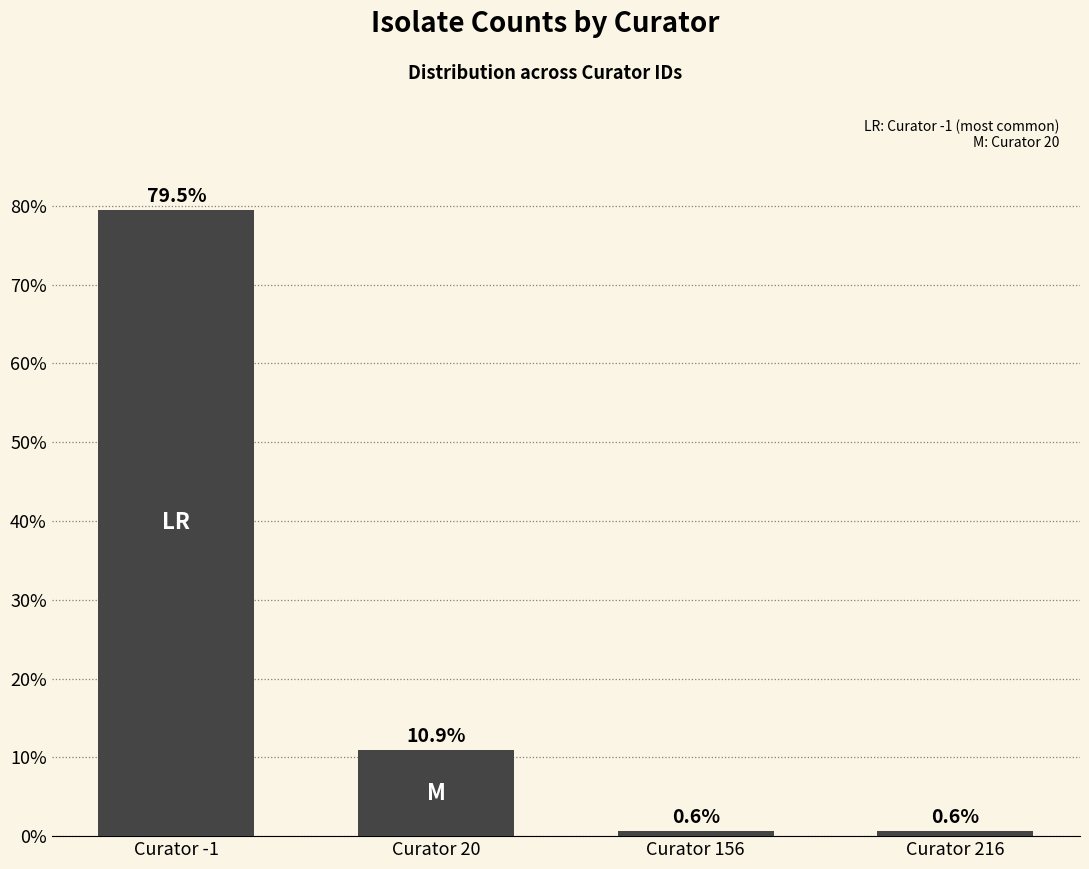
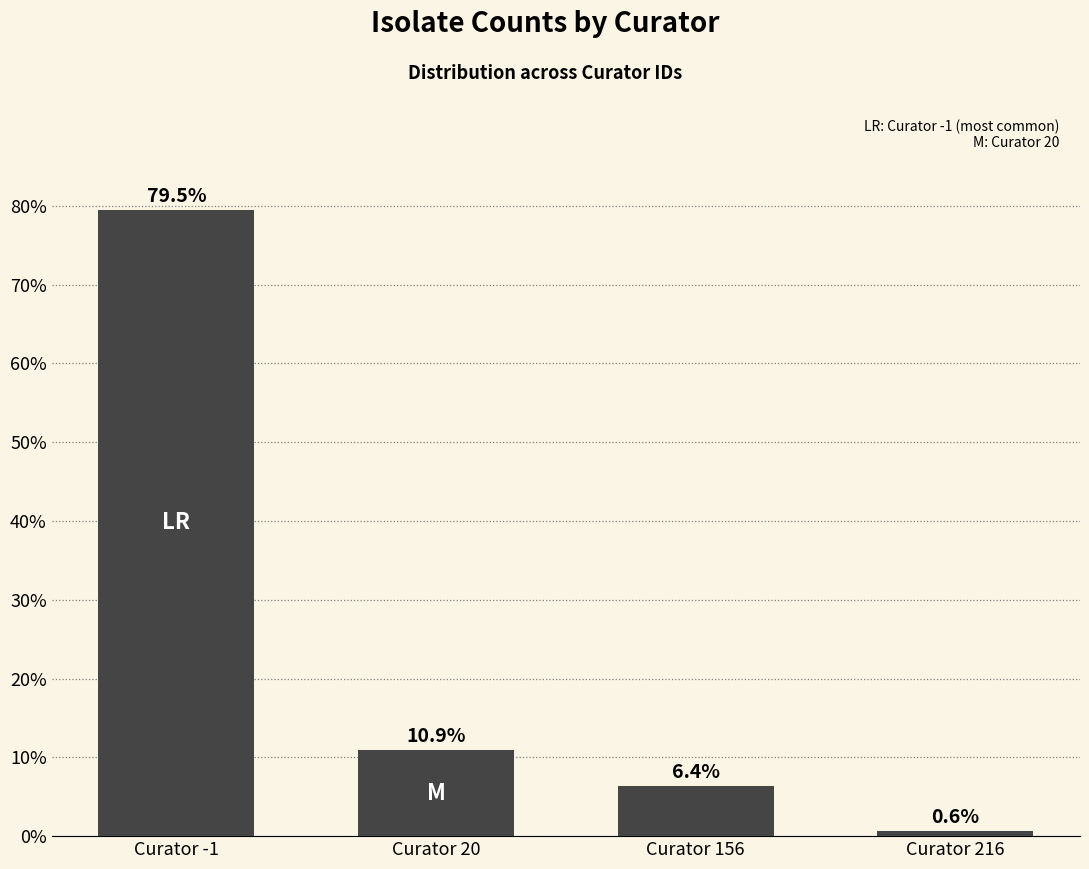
  {
    "Curator -1": "79.5%",
    "Curator 20": "10.9%",
-   "Curator 156": "0.6%",
+   "Curator 156": "6.4%",
    "Curator 216": "0.6%"
  }
